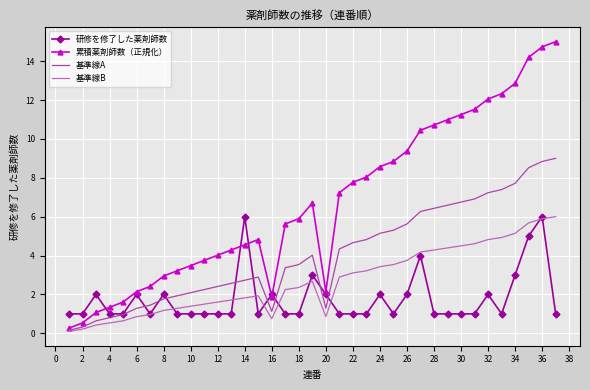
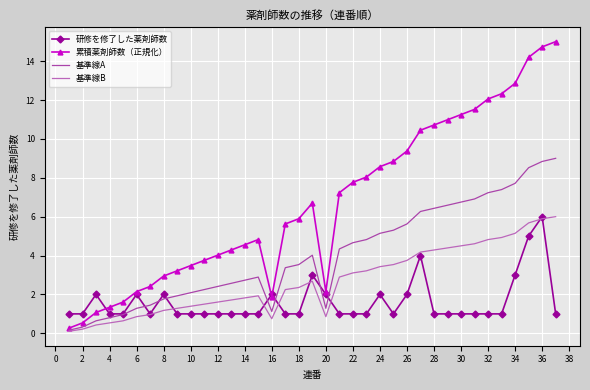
  {
    "研修を修了した薬剤師数": {
      "2": 1,
      "4": 1,
      "6": 2,
      "8": 2,
      "10": 1,
      "12": 1,
-     "14": 6,
+     "14": 1,
      "18": 1,
      "20": 2,
      "22": 1,
      "24": 2,
      "26": 2,
      "28": 1,
      "30": 1,
-     "32": 2,
+     "32": 1,
      "34": 3
    },
    "累積薬剤師数（正規化）": {
      "2": 0.5,
      "4": 1.3,
      "6": 2.1,
      "8": 3,
      "10": 3.5,
      "12": 4,
      "14": 4.6,
      "18": 6,
      "20": 2.1,
      "22": 7.8,
      "24": 8.6,
      "26": 9.4,
      "28": 10.7,
      "30": 11.3,
      "32": 12,
      "34": 12.9,
      "36": 14.7
    }
  }
